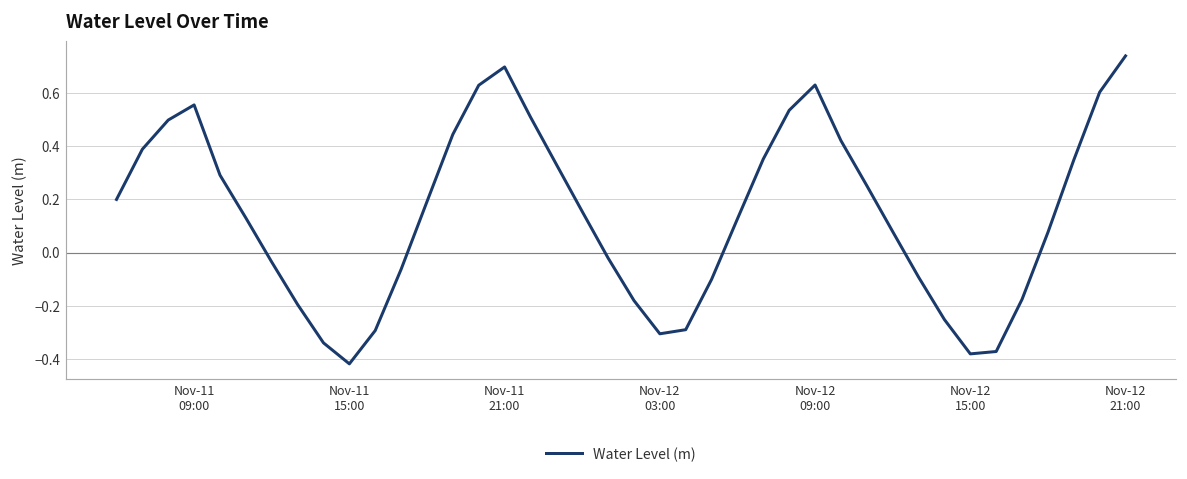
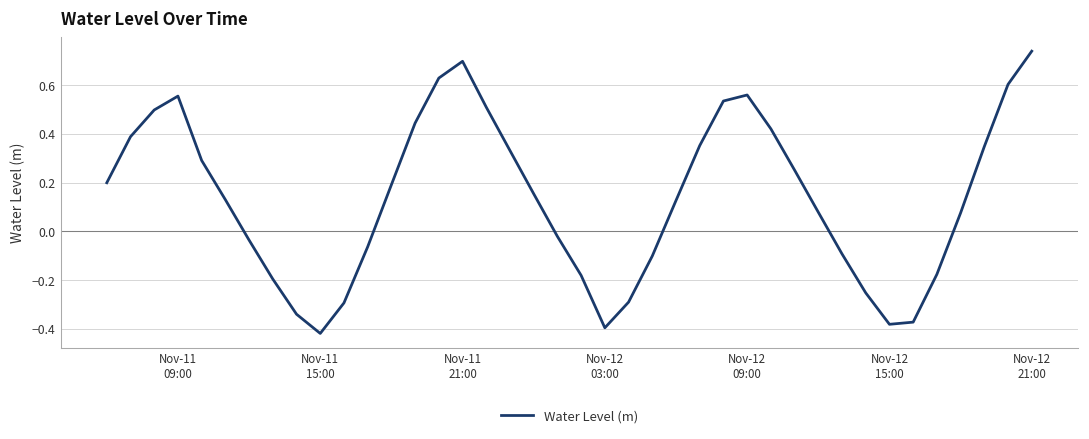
  {
    "Nov-11 09:00": 0.56,
    "Nov-11 15:00": -0.42,
    "Nov-11 21:00": 0.70,
-   "Nov-12 03:00": -0.31,
-   "Nov-12 09:00": 0.63,
+   "Nov-12 03:00": -0.40,
+   "Nov-12 09:00": 0.56,
    "Nov-12 15:00": -0.38,
    "Nov-12 21:00": 0.74
  }
